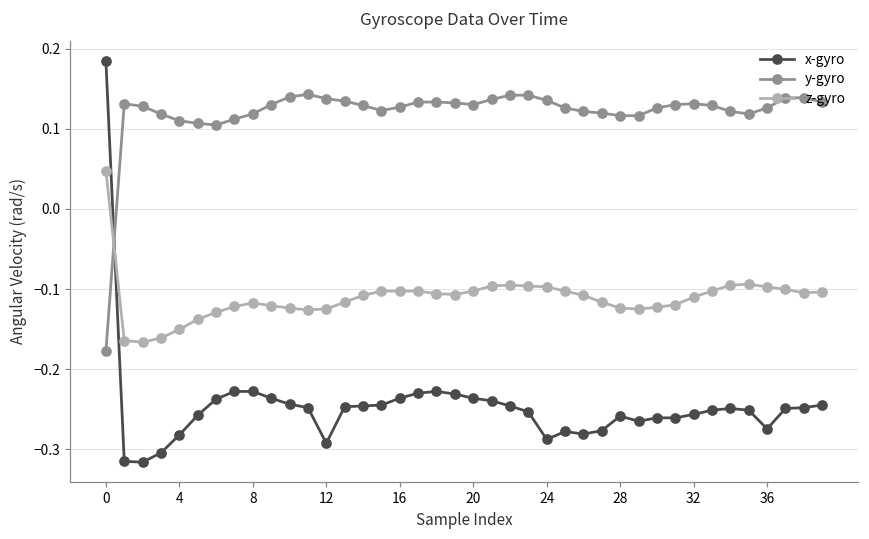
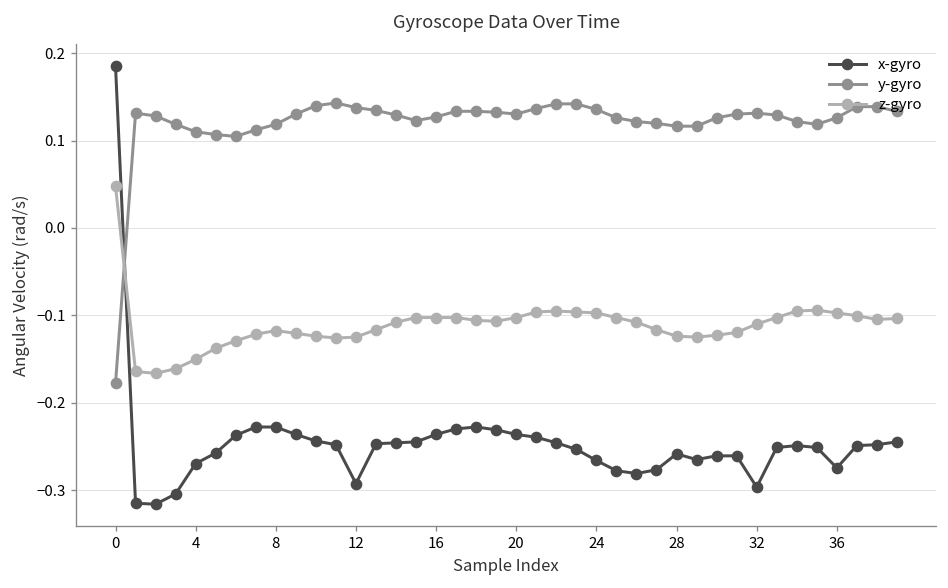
  {
    "x-gyro": {
      "0": 0.19,
-     "4": -0.28,
+     "4": -0.27,
      "8": -0.23,
      "12": -0.29,
      "16": -0.24,
      "20": -0.24,
-     "24": -0.29,
+     "24": -0.27,
      "28": -0.26,
-     "32": -0.26,
+     "32": -0.30,
      "36": -0.27
    }
  }
